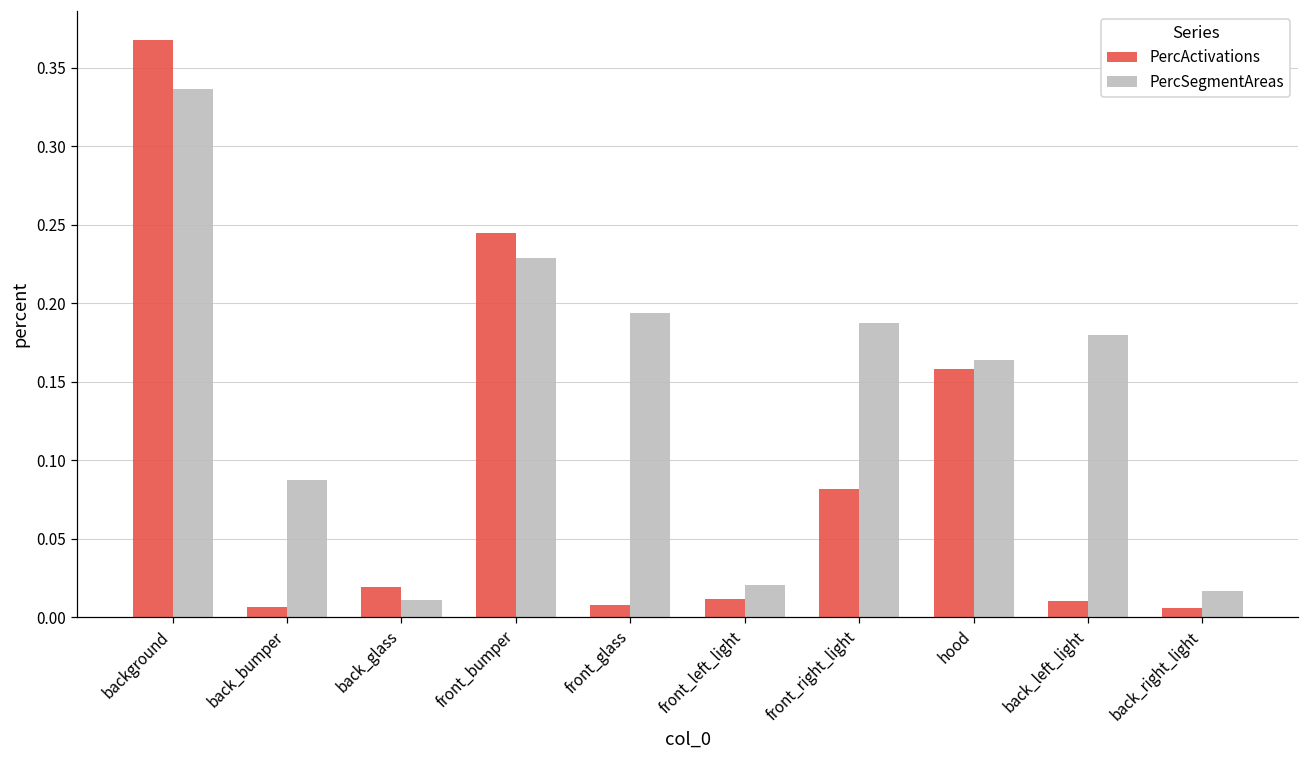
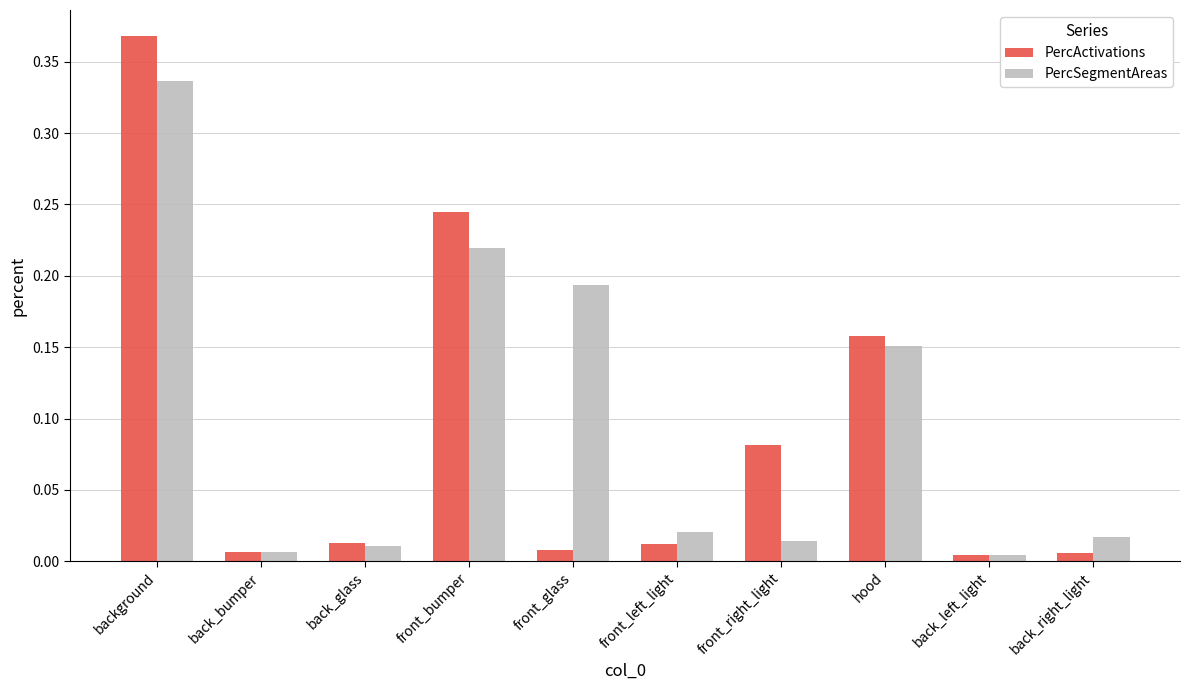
  {
    "PercActivations": {
      "background": 0.368,
      "back_bumper": 0.006,
-     "back_glass": 0.019,
+     "back_glass": 0.013,
      "front_bumper": 0.245,
      "front_glass": 0.008,
      "front_left_light": 0.012,
      "front_right_light": 0.082,
      "hood": 0.158,
-     "back_left_light": 0.010,
+     "back_left_light": 0.004,
      "back_right_light": 0.006
    },
    "PercSegmentAreas": {
      "background": 0.337,
-     "back_bumper": 0.087,
+     "back_bumper": 0.007,
      "back_glass": 0.011,
-     "front_bumper": 0.229,
+     "front_bumper": 0.220,
      "front_glass": 0.194,
      "front_left_light": 0.020,
-     "front_right_light": 0.187,
-     "hood": 0.164,
-     "back_left_light": 0.180,
+     "front_right_light": 0.014,
+     "hood": 0.151,
+     "back_left_light": 0.004,
      "back_right_light": 0.017
    }
  }
